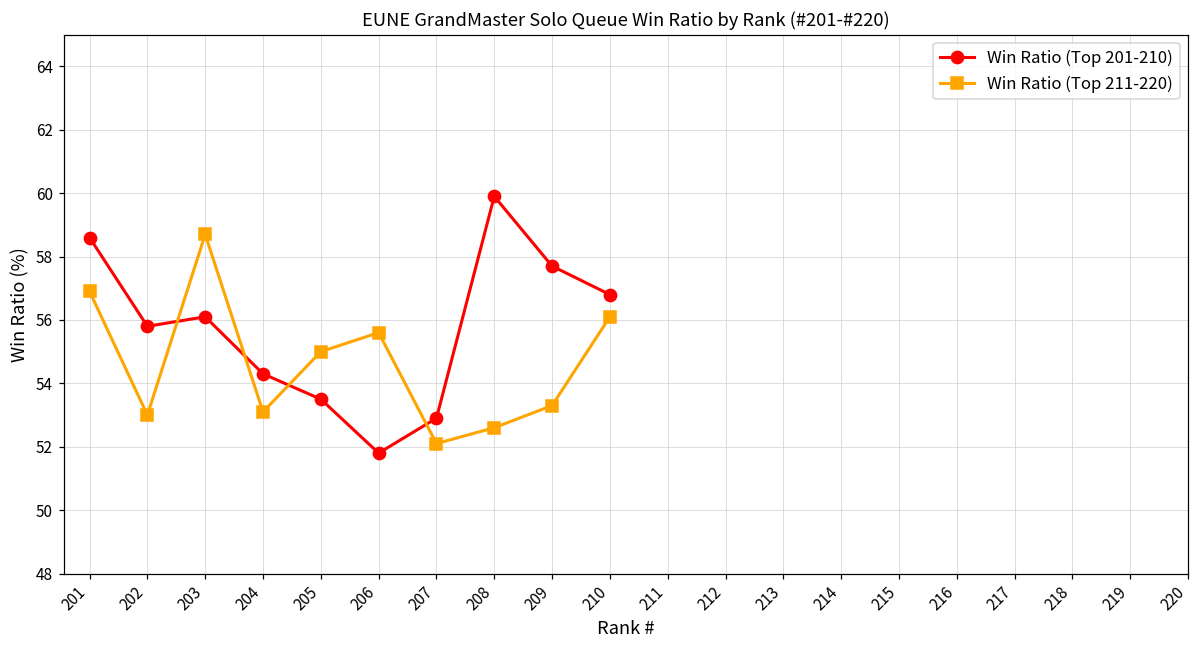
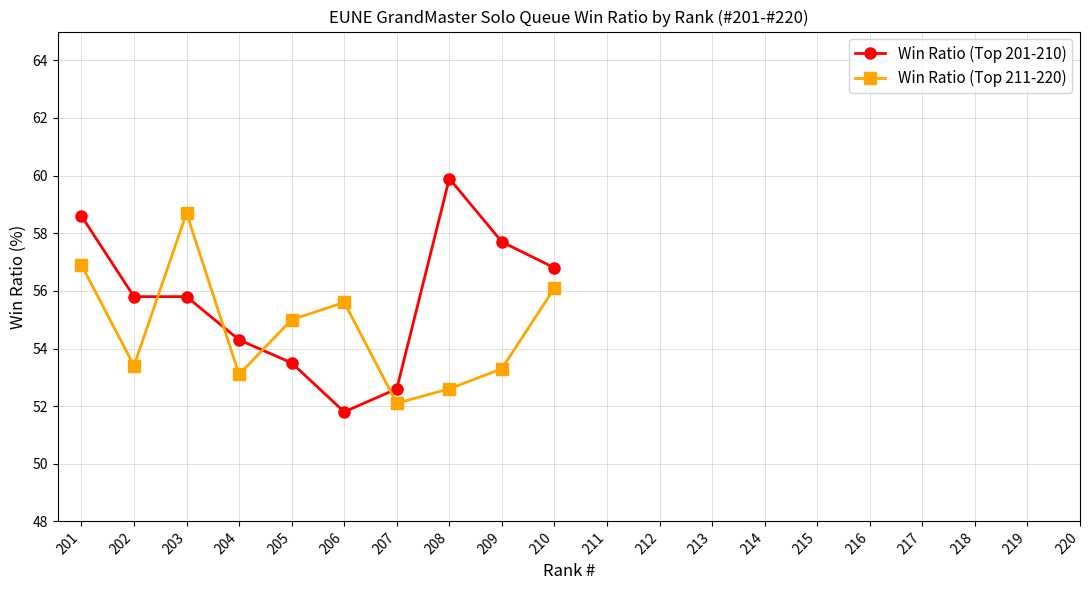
  {
    "Win Ratio (Top 201-210)": {
      "201": 58.6,
      "202": 55.8,
-     "203": 56.1,
+     "203": 55.8,
      "204": 54.3,
      "205": 53.5,
      "206": 51.8,
-     "207": 52.9,
+     "207": 52.6,
      "208": 59.9,
      "209": 57.7,
      "210": 56.8
    },
    "Win Ratio (Top 211-220)": {
      "201": 56.9,
-     "202": 53.0,
+     "202": 53.4,
      "203": 58.7,
      "204": 53.1,
      "205": 55.0,
      "206": 55.6,
      "207": 52.1,
      "208": 52.6,
      "209": 53.3,
      "210": 56.1
    }
  }
